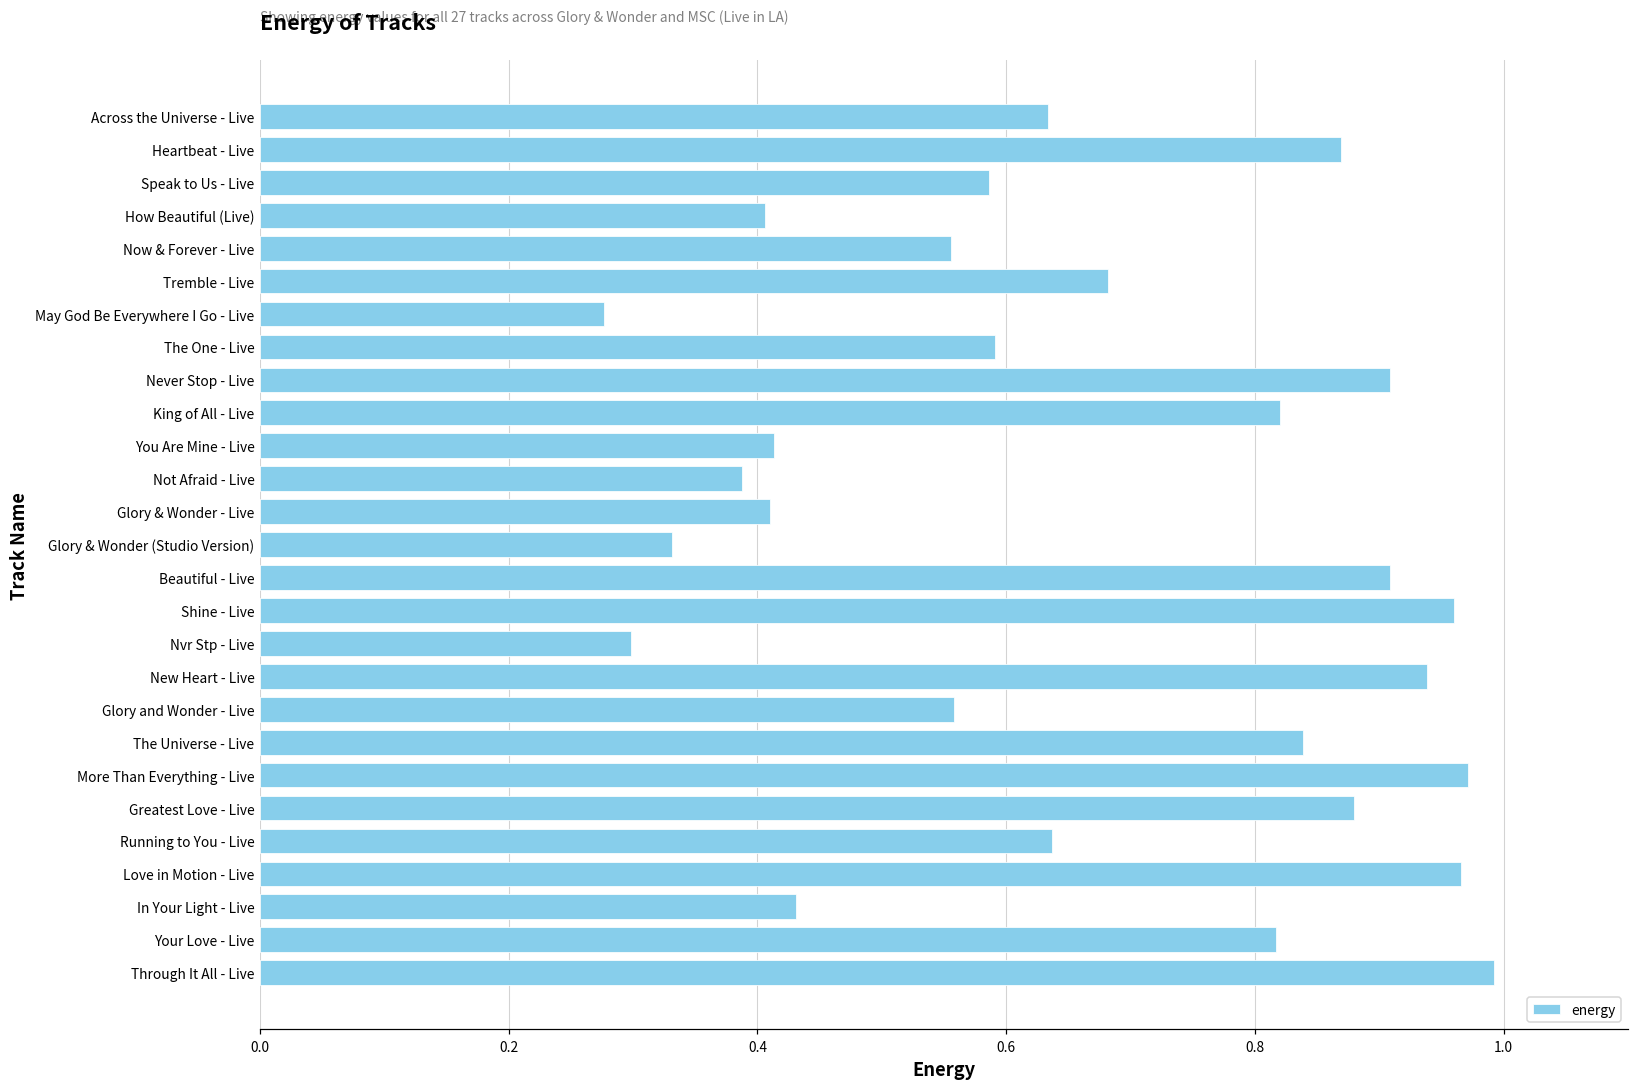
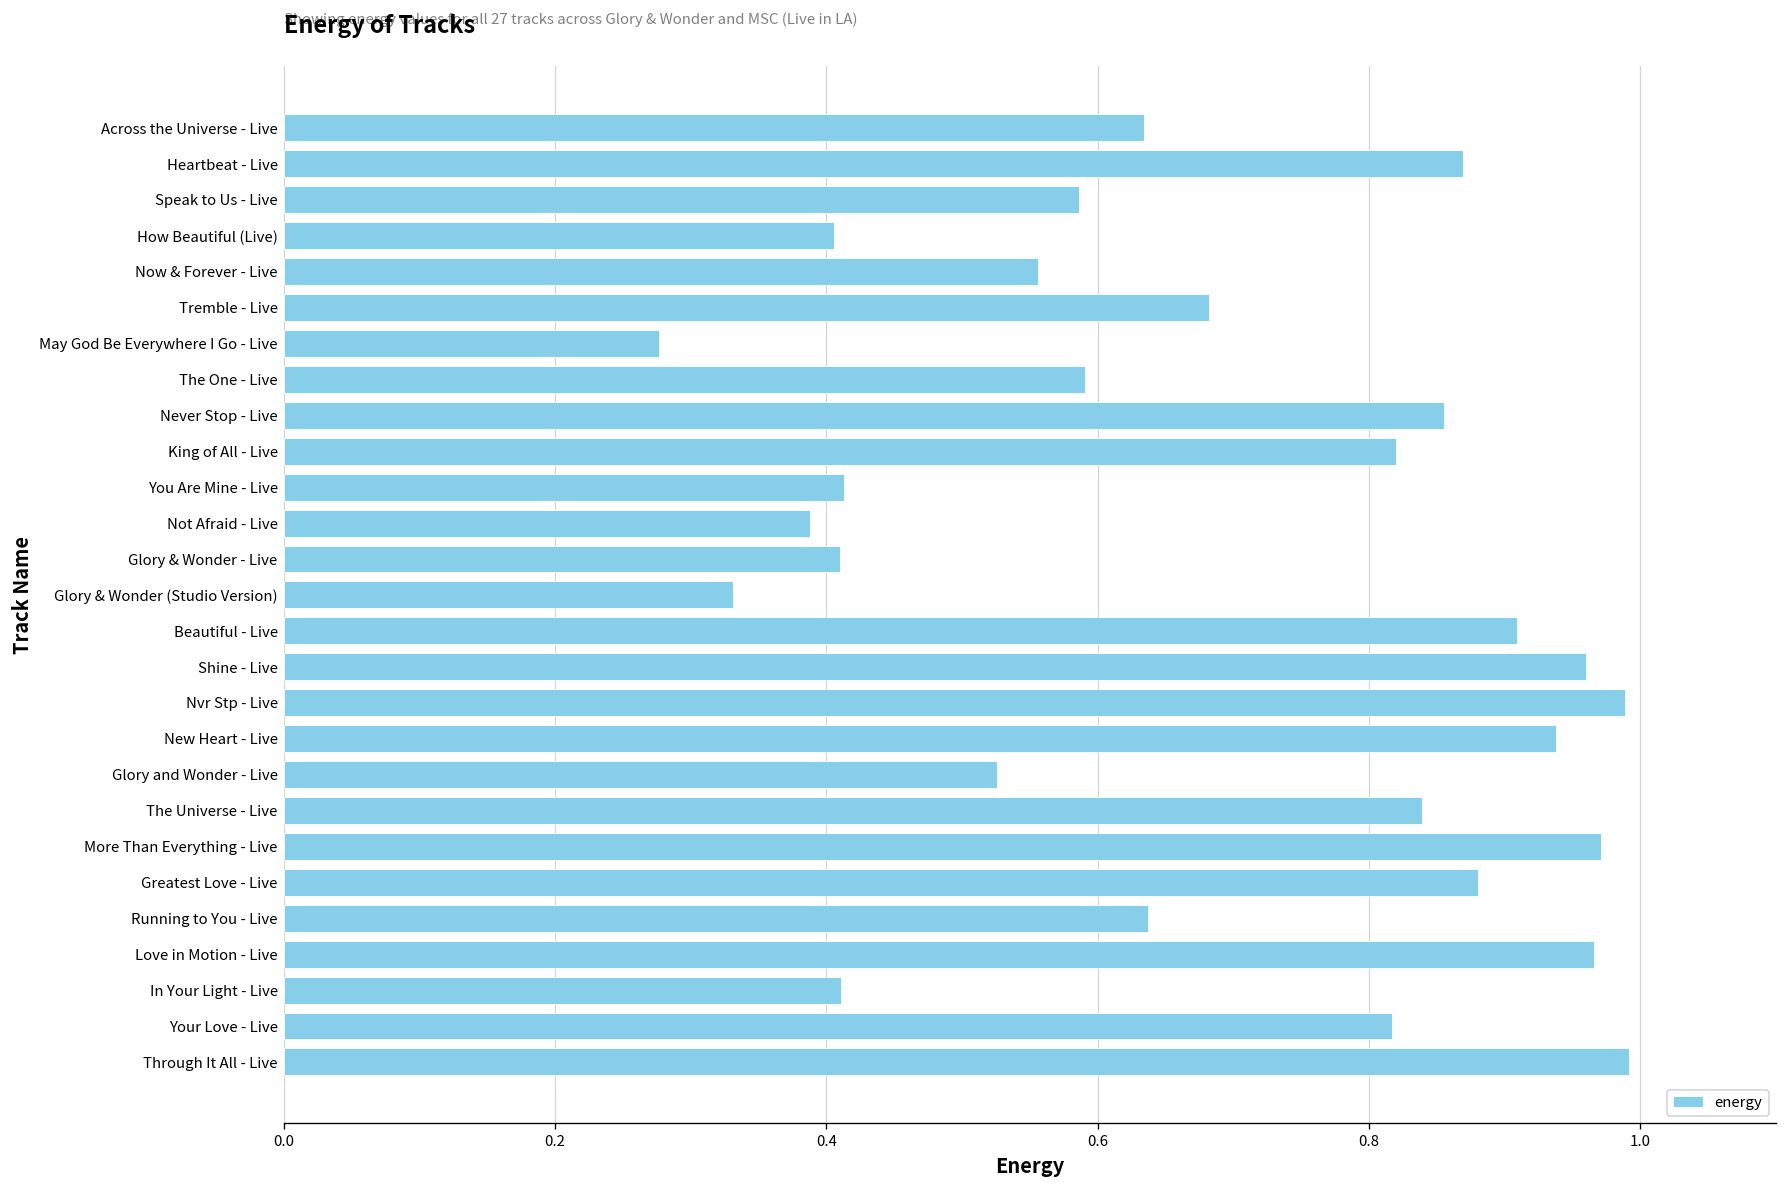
  {
    "Across the Universe - Live": 0.634,
    "Heartbeat - Live": 0.869,
    "Speak to Us - Live": 0.586,
    "How Beautiful (Live)": 0.406,
    "Now & Forever - Live": 0.556,
    "Tremble - Live": 0.682,
    "May God Be Everywhere I Go - Live": 0.277,
    "The One - Live": 0.591,
-   "Never Stop - Live": 0.909,
+   "Never Stop - Live": 0.855,
    "King of All - Live": 0.820,
    "You Are Mine - Live": 0.413,
    "Not Afraid - Live": 0.388,
    "Glory & Wonder - Live": 0.410,
    "Glory & Wonder (Studio Version)": 0.331,
    "Beautiful - Live": 0.909,
    "Shine - Live": 0.960,
-   "Nvr Stp - Live": 0.298,
+   "Nvr Stp - Live": 0.989,
    "New Heart - Live": 0.938,
-   "Glory and Wonder - Live": 0.558,
+   "Glory and Wonder - Live": 0.526,
    "The Universe - Live": 0.839,
    "More Than Everything - Live": 0.971,
    "Greatest Love - Live": 0.880,
    "Running to You - Live": 0.637,
    "Love in Motion - Live": 0.966,
-   "In Your Light - Live": 0.431,
+   "In Your Light - Live": 0.411,
    "Your Love - Live": 0.817,
    "Through It All - Live": 0.992
  }
